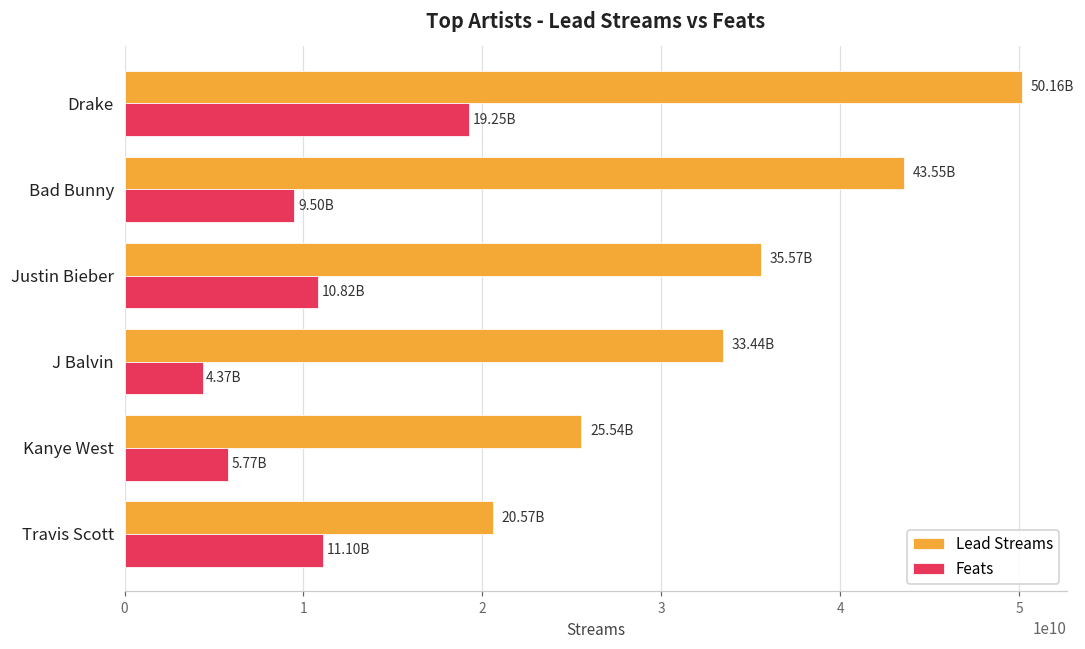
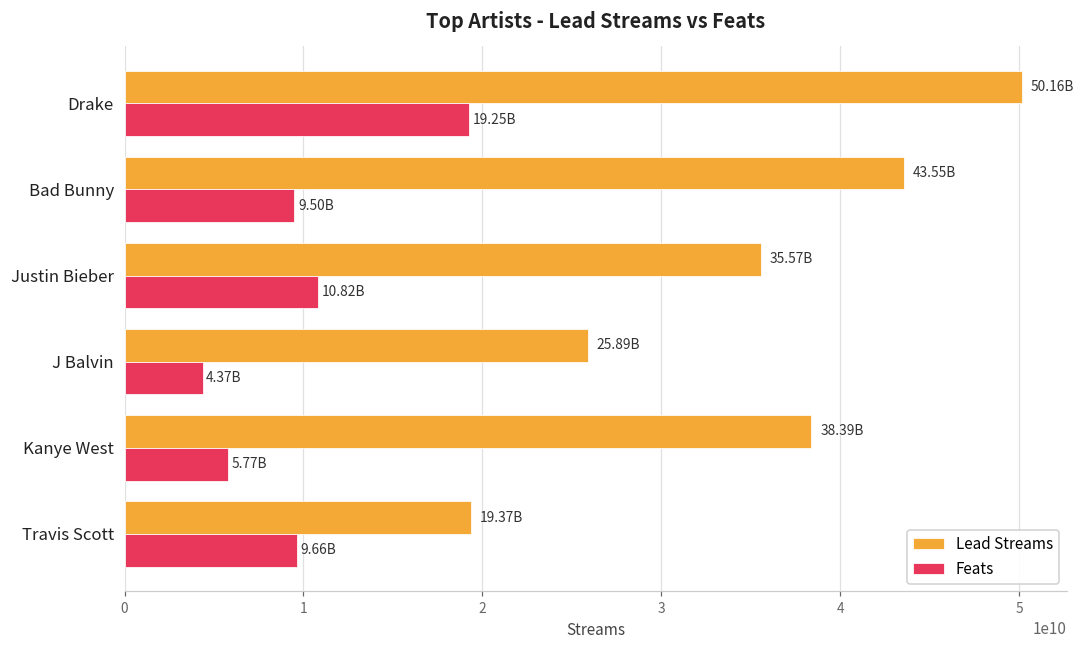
  {
    "Lead Streams": {
      "Drake": "50.16B",
      "Bad Bunny": "43.55B",
      "Justin Bieber": "35.57B",
-     "J Balvin": "33.44B",
-     "Kanye West": "25.54B",
-     "Travis Scott": "20.57B"
+     "J Balvin": "25.89B",
+     "Kanye West": "38.39B",
+     "Travis Scott": "19.37B"
    },
    "Feats": {
      "Drake": "19.25B",
      "Bad Bunny": "9.50B",
      "Justin Bieber": "10.82B",
      "J Balvin": "4.37B",
      "Kanye West": "5.77B",
-     "Travis Scott": "11.10B"
+     "Travis Scott": "9.66B"
    }
  }
